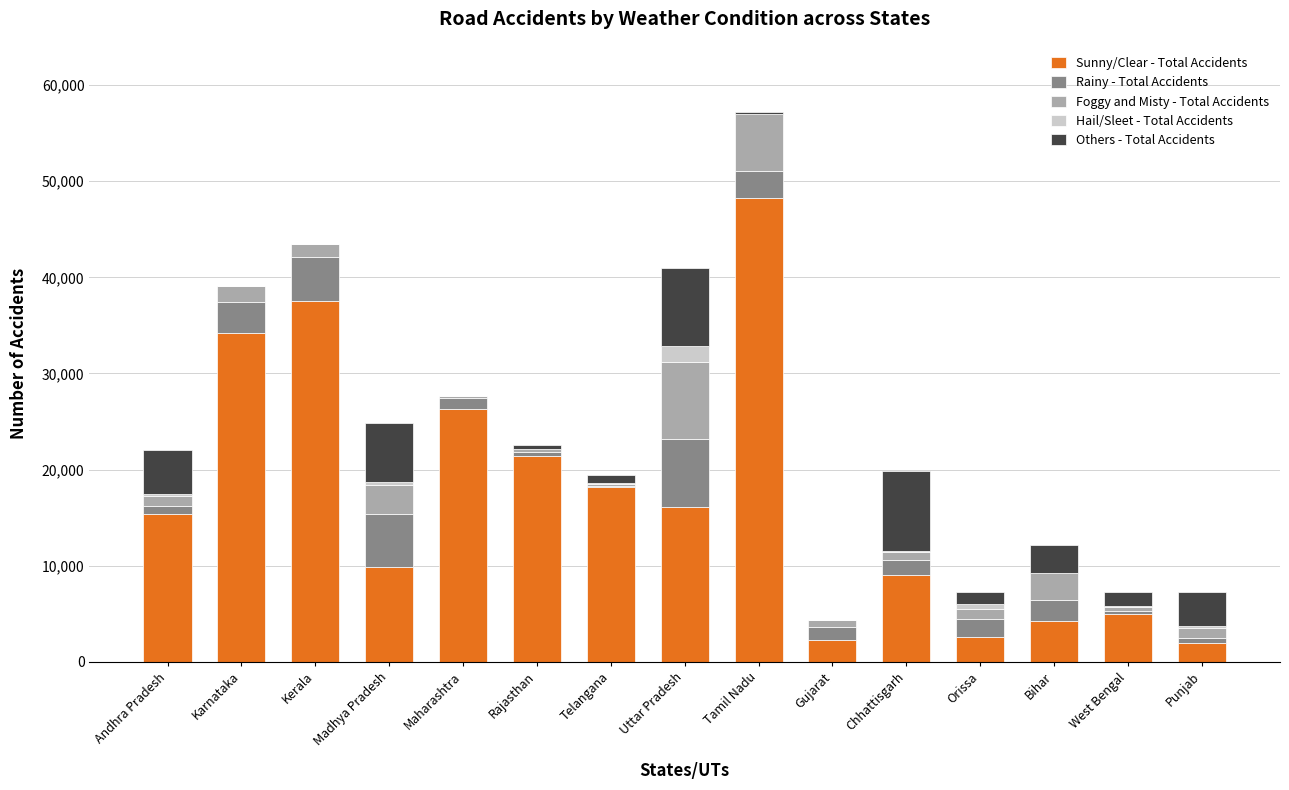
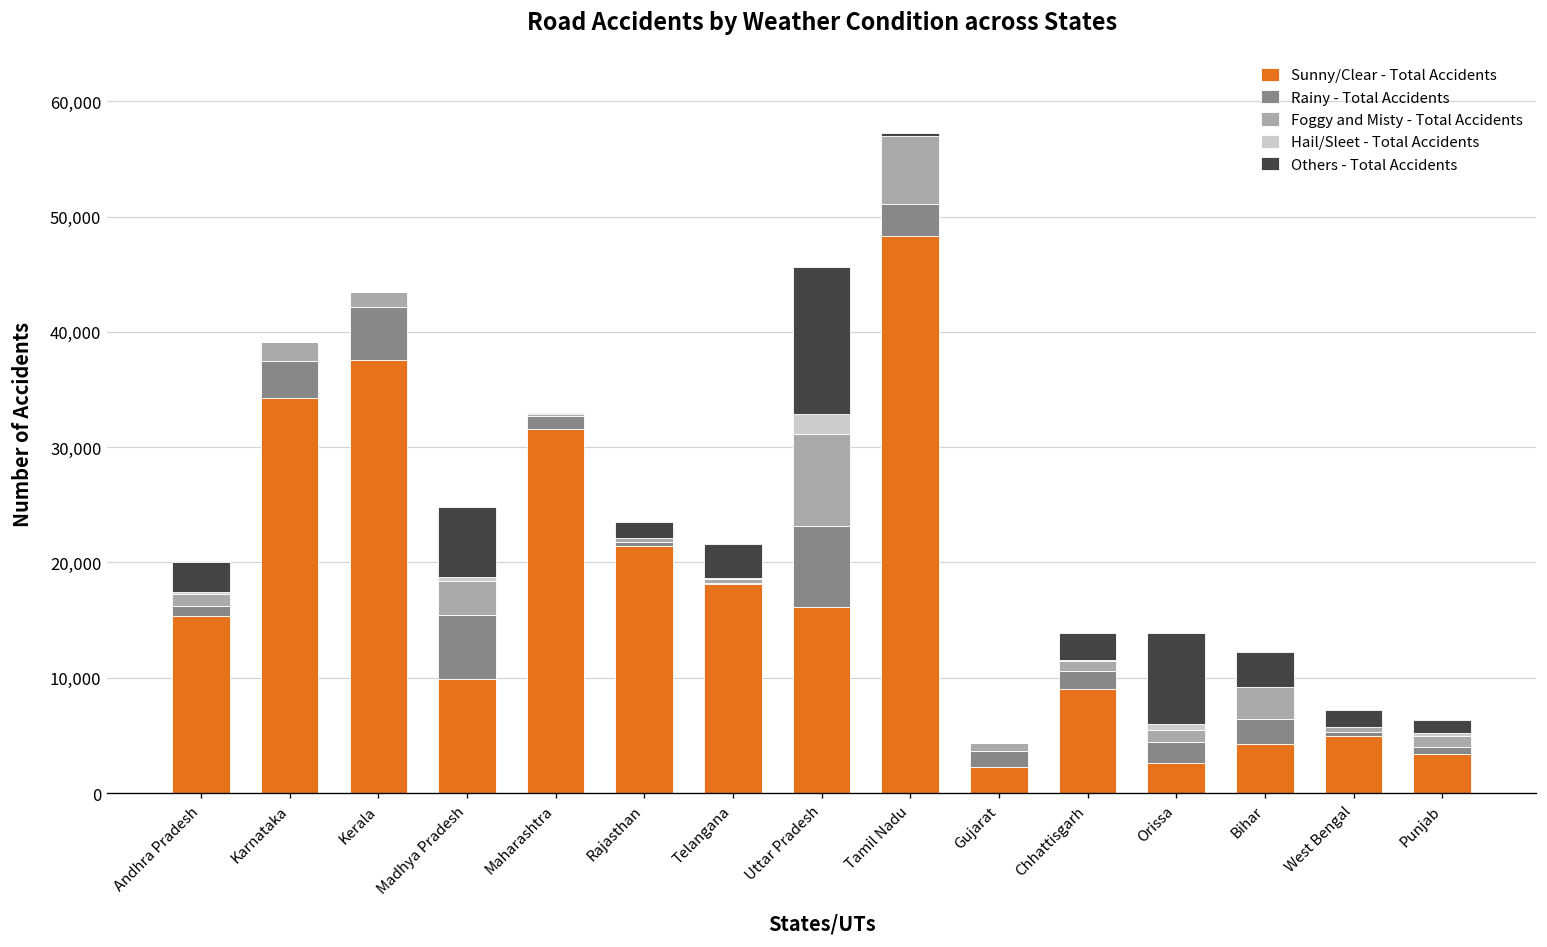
  {
    "Sunny/Clear - Total Accidents": {
      "Andhra Pradesh": "15,000",
      "Karnataka": "34,000",
      "Kerala": "38,000",
      "Madhya Pradesh": "10,000",
-     "Maharashtra": "26,000",
+     "Maharashtra": "32,000",
      "Rajasthan": "21,000",
      "Telangana": "18,000",
      "Uttar Pradesh": "16,000",
      "Tamil Nadu": "48,000",
      "Gujarat": "2,000",
      "Chhattisgarh": "9,000",
      "Orissa": "3,000",
      "Bihar": "4,000",
      "West Bengal": "5,000",
-     "Punjab": "2,000"
+     "Punjab": "3,000"
    },
    "Others - Total Accidents": {
-     "Andhra Pradesh": "5,000",
+     "Andhra Pradesh": "3,000",
      "Karnataka": "0",
      "Kerala": "0",
      "Madhya Pradesh": "6,000",
-     "Rajasthan": "0",
-     "Telangana": "1,000",
-     "Uttar Pradesh": "8,000",
+     "Rajasthan": "1,000",
+     "Telangana": "3,000",
+     "Uttar Pradesh": "13,000",
      "Gujarat": "0",
-     "Chhattisgarh": "8,000",
-     "Orissa": "1,000",
+     "Chhattisgarh": "2,000",
+     "Orissa": "8,000",
      "Bihar": "3,000",
      "West Bengal": "1,000",
-     "Punjab": "4,000"
+     "Punjab": "1,000"
    }
  }
